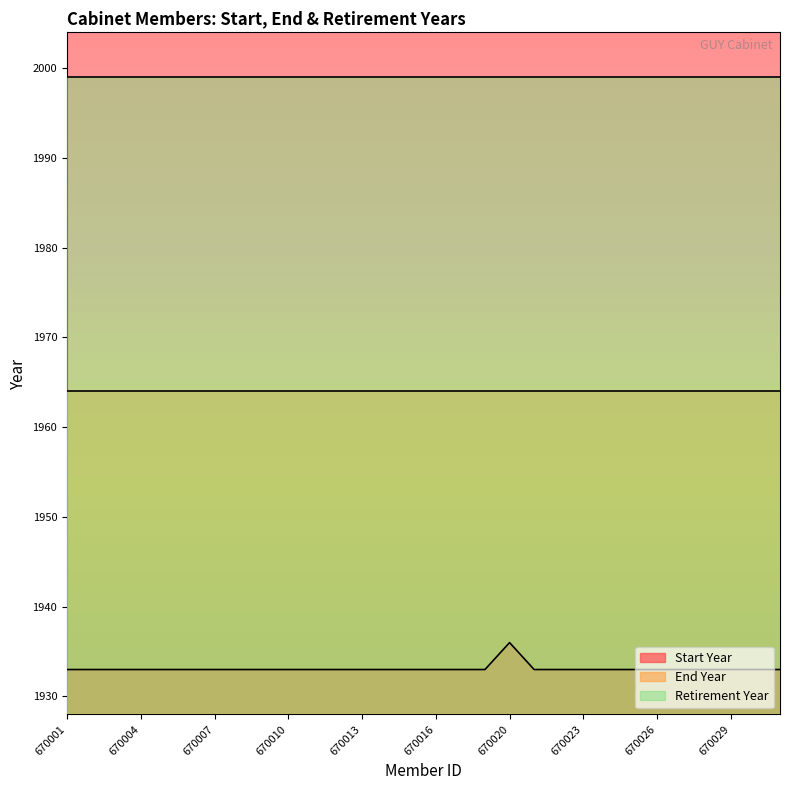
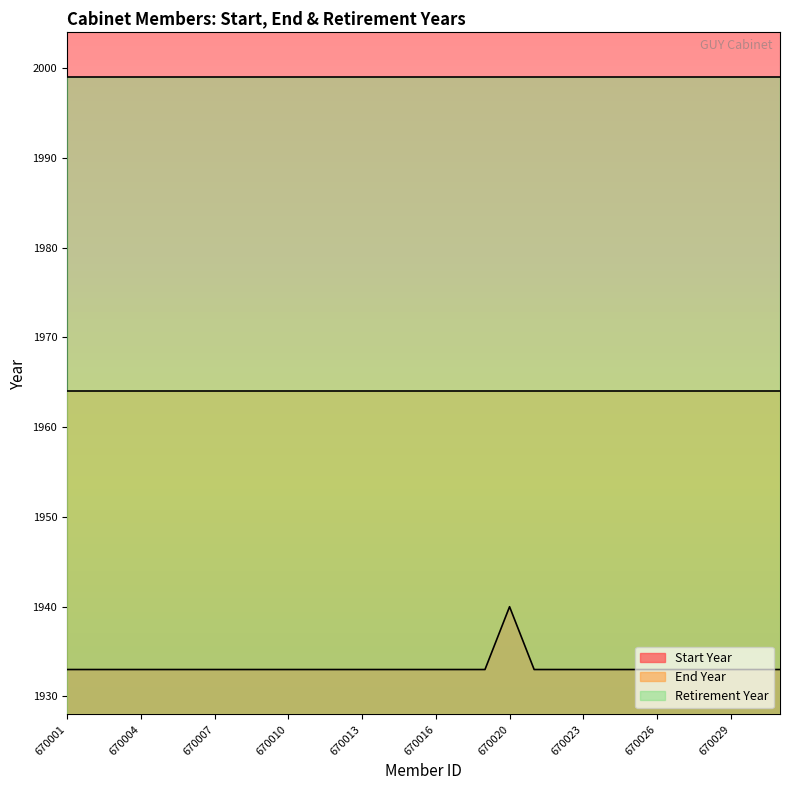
  {
    "Start Year": {
      "670001": 1933,
      "670004": 1933,
      "670007": 1933,
      "670010": 1933,
      "670013": 1933,
      "670016": 1933,
-     "670020": 1936,
+     "670020": 1940,
      "670023": 1933
    },
    "End Year": {
      "670001": 1964,
      "670004": 1964,
      "670007": 1964,
      "670010": 1964,
      "670013": 1964,
      "670016": 1964,
      "670020": 1964,
      "670023": 1964,
      "670026": 1964,
      "670029": 1964
    },
    "Retirement Year": {
      "670001": 1999,
      "670004": 1999,
      "670007": 1999,
      "670010": 1999,
      "670013": 1999,
      "670016": 1999,
      "670020": 1999,
      "670023": 1999,
      "670026": 1999,
      "670029": 1999
    }
  }
